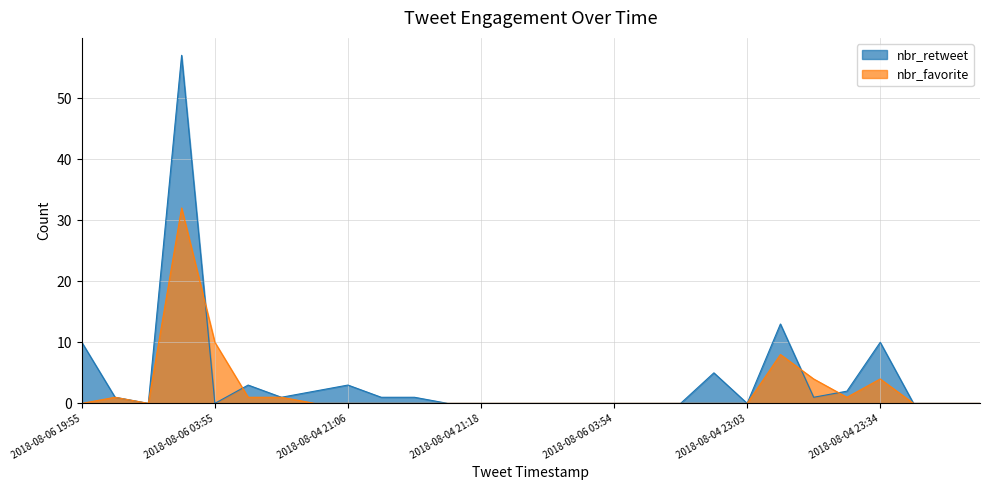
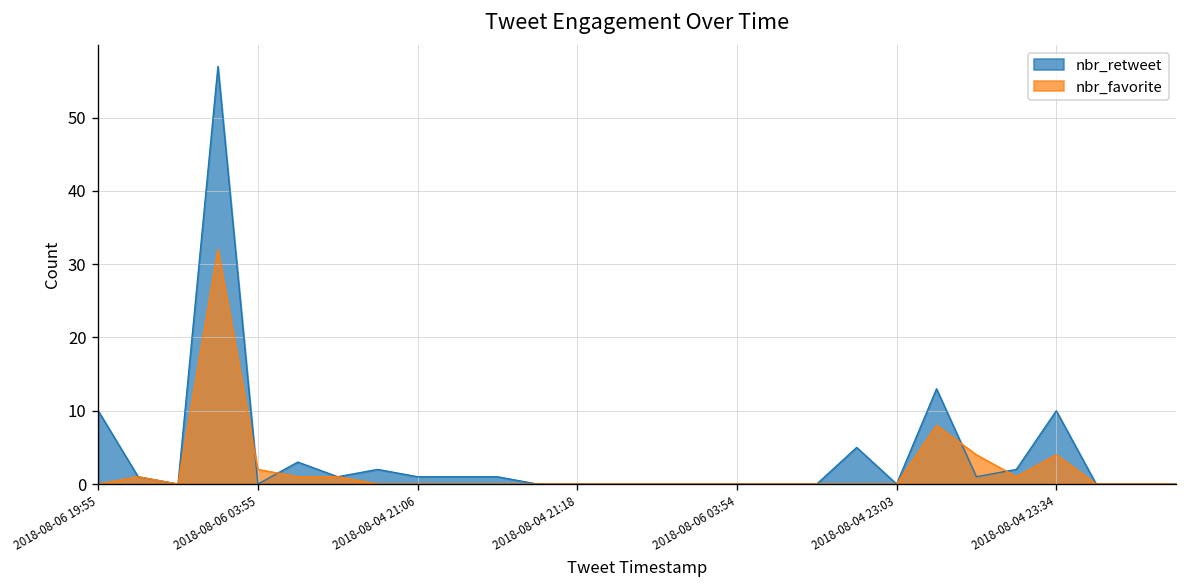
  {
    "nbr_retweet": {
      "2018-08-06 19:55": 10,
      "2018-08-06 03:55": 0,
-     "2018-08-04 21:06": 3,
+     "2018-08-04 21:06": 1,
      "2018-08-04 23:34": 10
    },
    "nbr_favorite": {
      "2018-08-06 19:55": 0,
-     "2018-08-06 03:55": 10,
+     "2018-08-06 03:55": 2,
      "2018-08-04 21:06": 0,
      "2018-08-04 23:34": 4
    }
  }
